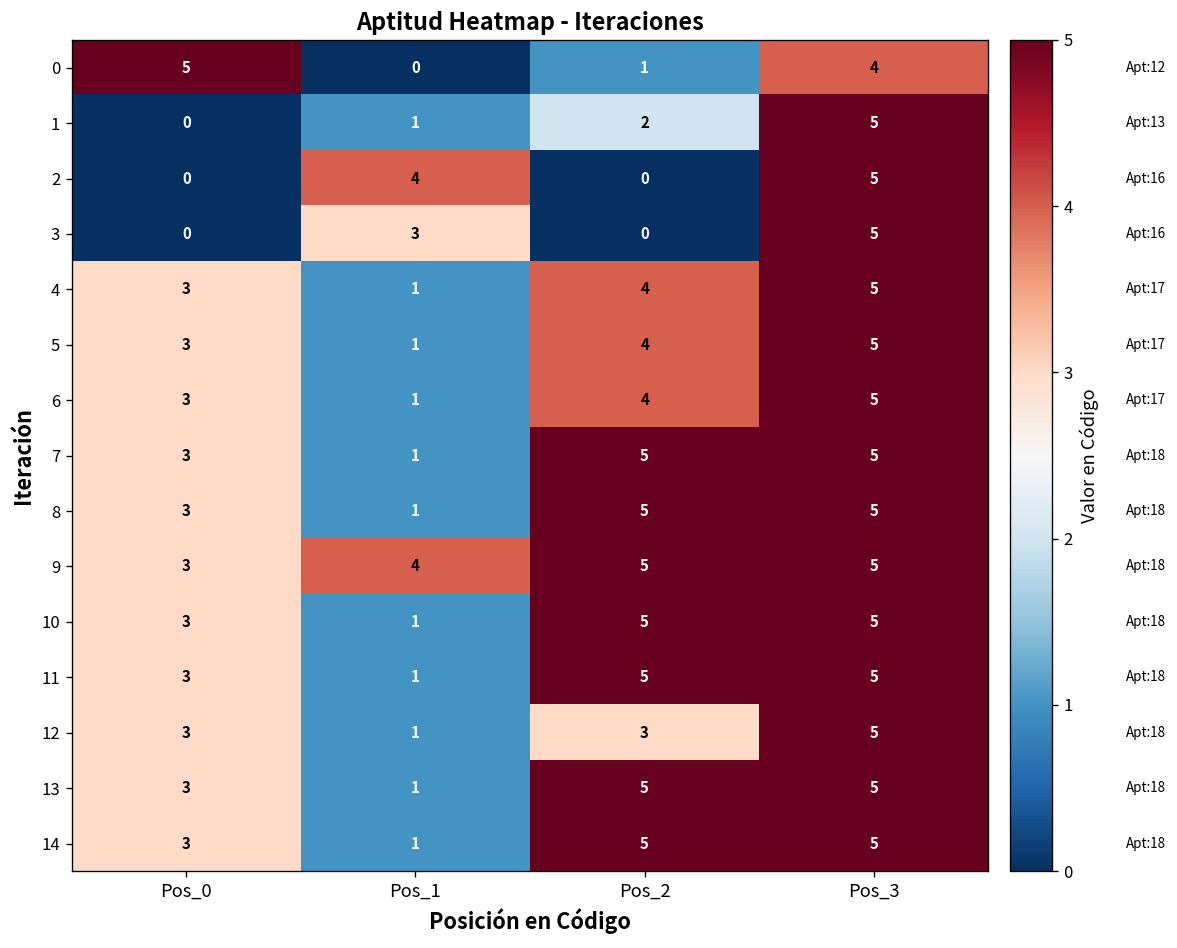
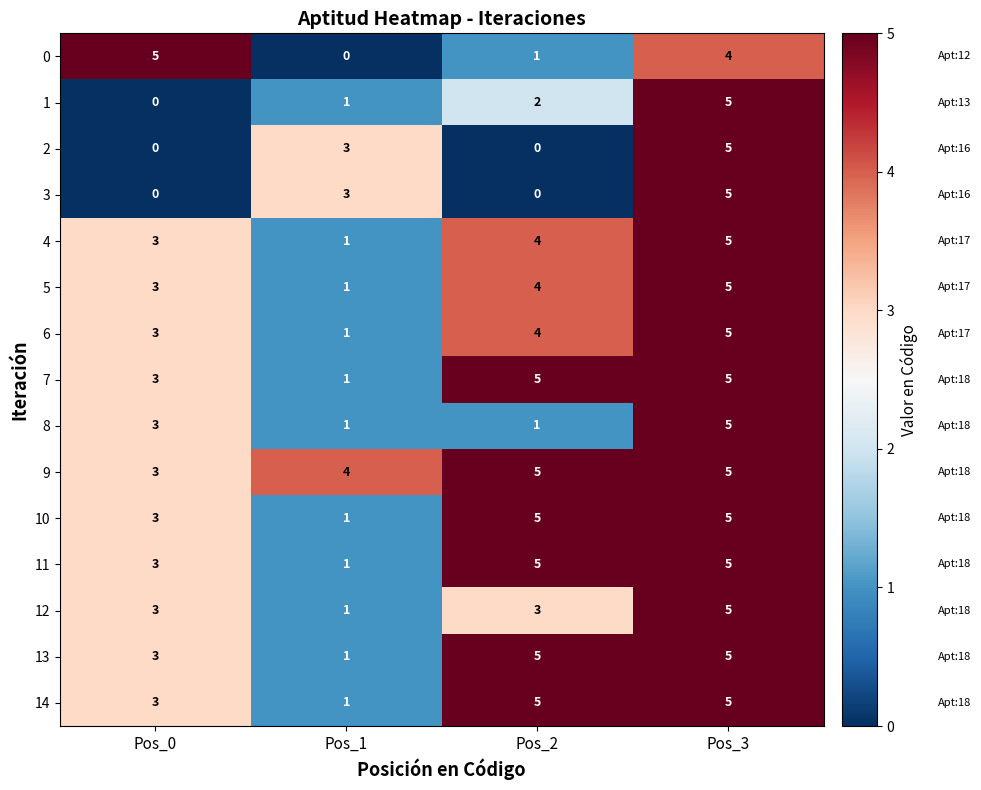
  {
    "0": {
      "Pos_0": 5,
      "Pos_1": 0,
      "Pos_2": 1,
      "Pos_3": 4
    },
    "1": {
      "Pos_0": 0,
      "Pos_1": 1,
      "Pos_2": 2,
      "Pos_3": 5
    },
    "2": {
      "Pos_0": 0,
-     "Pos_1": 4,
+     "Pos_1": 3,
      "Pos_2": 0,
      "Pos_3": 5
    },
    "3": {
      "Pos_0": 0,
      "Pos_1": 3,
      "Pos_2": 0,
      "Pos_3": 5
    },
    "4": {
      "Pos_0": 3,
      "Pos_1": 1,
      "Pos_2": 4,
      "Pos_3": 5
    },
    "5": {
      "Pos_0": 3,
      "Pos_1": 1,
      "Pos_2": 4,
      "Pos_3": 5
    },
    "6": {
      "Pos_0": 3,
      "Pos_1": 1,
      "Pos_2": 4,
      "Pos_3": 5
    },
    "7": {
      "Pos_0": 3,
      "Pos_1": 1,
      "Pos_2": 5,
      "Pos_3": 5
    },
    "8": {
      "Pos_0": 3,
      "Pos_1": 1,
-     "Pos_2": 5,
+     "Pos_2": 1,
      "Pos_3": 5
    },
    "9": {
      "Pos_0": 3,
      "Pos_1": 4,
      "Pos_2": 5,
      "Pos_3": 5
    },
    "10": {
      "Pos_0": 3,
      "Pos_1": 1,
      "Pos_2": 5,
      "Pos_3": 5
    },
    "11": {
      "Pos_0": 3,
      "Pos_1": 1,
      "Pos_2": 5,
      "Pos_3": 5
    },
    "12": {
      "Pos_0": 3,
      "Pos_1": 1,
      "Pos_2": 3,
      "Pos_3": 5
    },
    "13": {
      "Pos_0": 3,
      "Pos_1": 1,
      "Pos_2": 5,
      "Pos_3": 5
    },
    "14": {
      "Pos_0": 3,
      "Pos_1": 1,
      "Pos_2": 5,
      "Pos_3": 5
    }
  }
